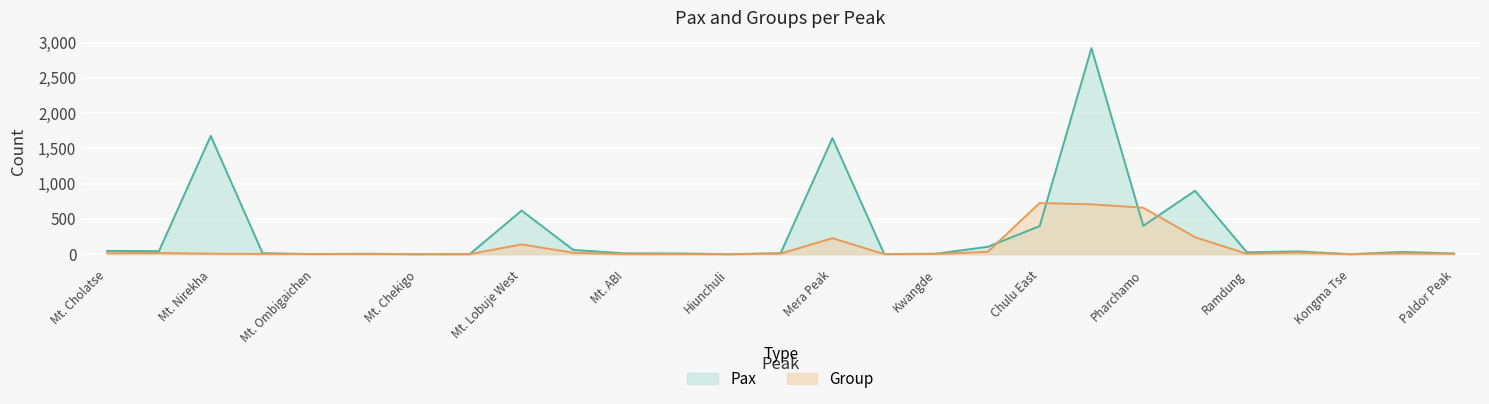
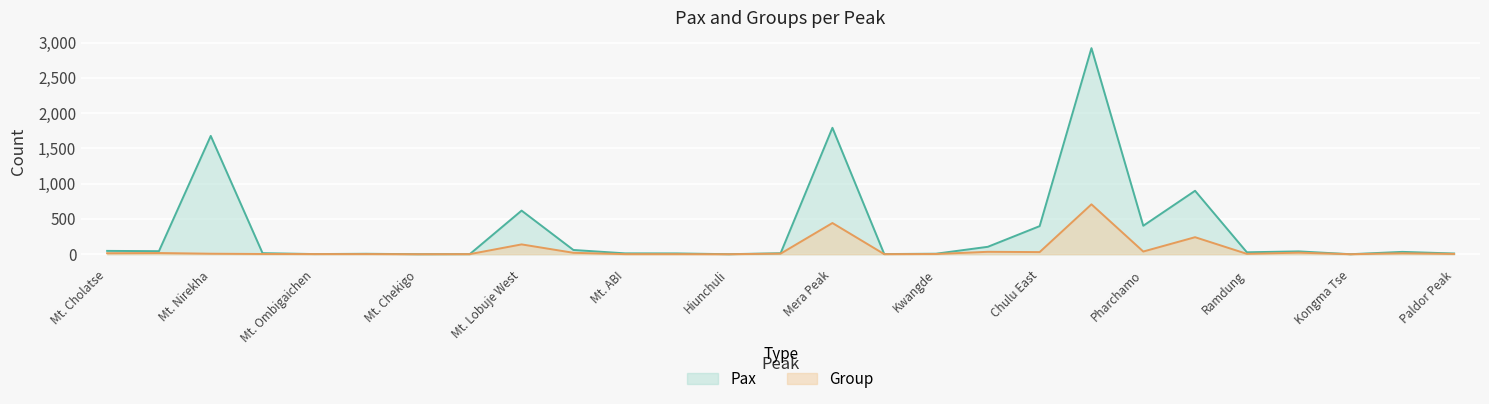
  {
    "Pax": {
      "Mt. Nirekha": "1,700",
      "Mt. Lobuje West": "600",
-     "Mera Peak": "1,600",
+     "Mera Peak": "1,800",
      "Chulu East": "400",
      "Pharchamo": "400"
    },
    "Group": {
      "Mt. Nirekha": "0",
      "Mt. Lobuje West": "100",
-     "Mera Peak": "200",
-     "Chulu East": "700",
-     "Pharchamo": "700"
+     "Mera Peak": "400",
+     "Chulu East": "0",
+     "Pharchamo": "0"
    }
  }
